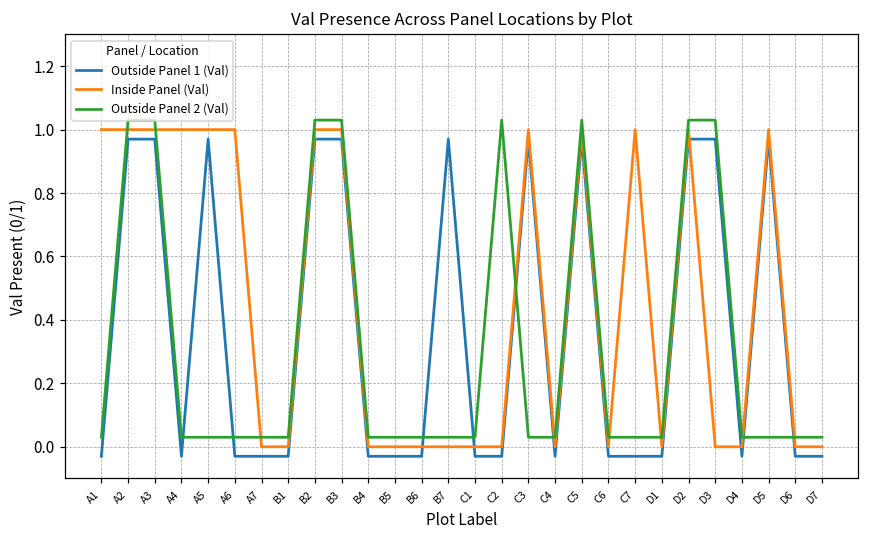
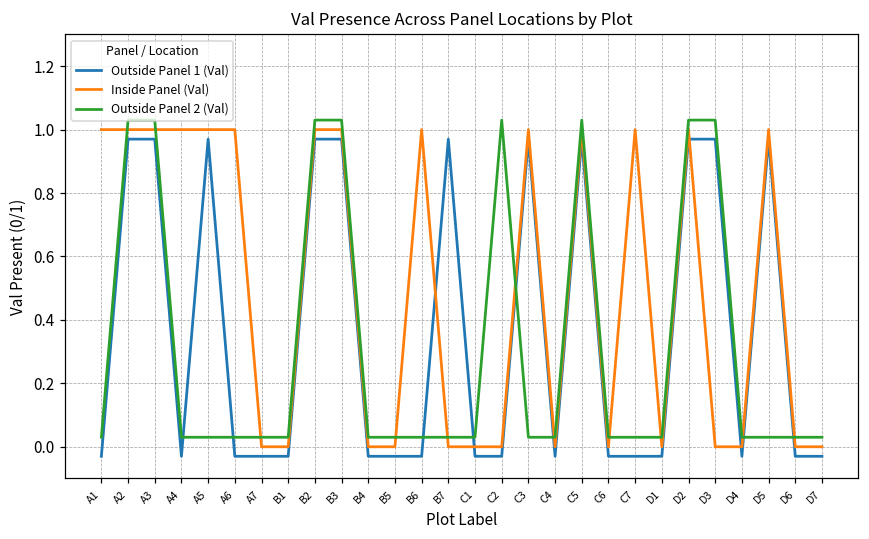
  {
    "Outside Panel 1 (Val)": {
      "A1": -0.03,
      "A2": 0.97,
      "A3": 0.97,
      "A4": -0.03,
      "A5": 0.97,
      "A6": -0.03,
      "A7": -0.03,
      "B1": -0.03,
      "B2": 0.97,
      "B3": 0.97,
      "B4": -0.03,
      "B5": -0.03,
      "B6": -0.03,
      "B7": 0.97,
      "C1": -0.03,
      "C2": -0.03,
      "C3": 0.97,
      "C4": -0.03,
      "C5": 0.97,
      "C6": -0.03,
      "C7": -0.03,
      "D1": -0.03,
      "D2": 0.97,
      "D3": 0.97,
      "D4": -0.03,
      "D5": 0.97,
      "D6": -0.03,
      "D7": -0.03
    },
    "Inside Panel (Val)": {
      "A1": 1,
      "A2": 1,
      "A3": 1,
      "A4": 1,
      "A5": 1,
      "A6": 1,
      "A7": 0,
      "B1": 0,
      "B2": 1,
      "B3": 1,
      "B4": 0,
      "B5": 0,
-     "B6": 0,
+     "B6": 1,
      "B7": 0,
      "C1": 0,
      "C2": 0,
      "C3": 1,
      "C4": 0,
      "C5": 1,
      "C6": 0,
      "C7": 1,
      "D1": 0,
      "D2": 1,
      "D3": 0,
      "D4": 0,
      "D5": 1,
      "D6": 0,
      "D7": 0
    },
    "Outside Panel 2 (Val)": {
      "A1": 0.03,
      "A2": 1.03,
      "A3": 1.03,
      "A4": 0.03,
      "A5": 0.03,
      "A6": 0.03,
      "A7": 0.03,
      "B1": 0.03,
      "B2": 1.03,
      "B3": 1.03,
      "B4": 0.03,
      "B5": 0.03,
      "B6": 0.03,
      "B7": 0.03,
      "C1": 0.03,
      "C2": 1.03,
      "C3": 0.03,
      "C4": 0.03,
      "C5": 1.03,
      "C6": 0.03,
      "C7": 0.03,
      "D1": 0.03,
      "D2": 1.03,
      "D3": 1.03,
      "D4": 0.03,
      "D5": 0.03,
      "D6": 0.03,
      "D7": 0.03
    }
  }
